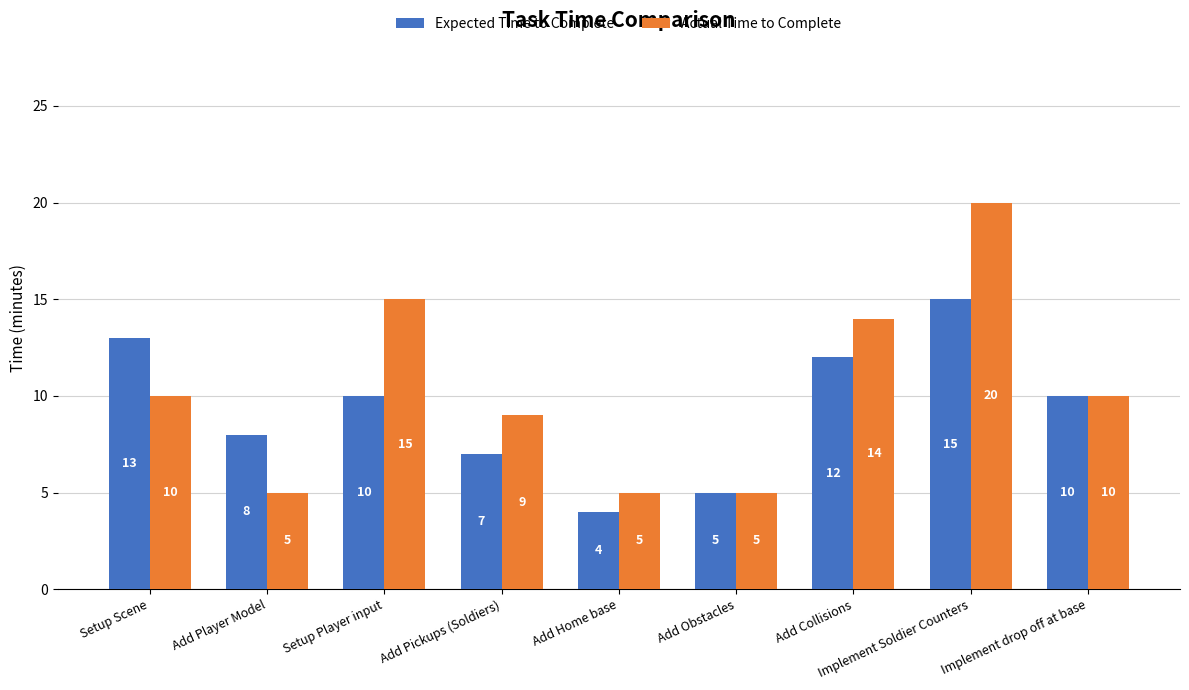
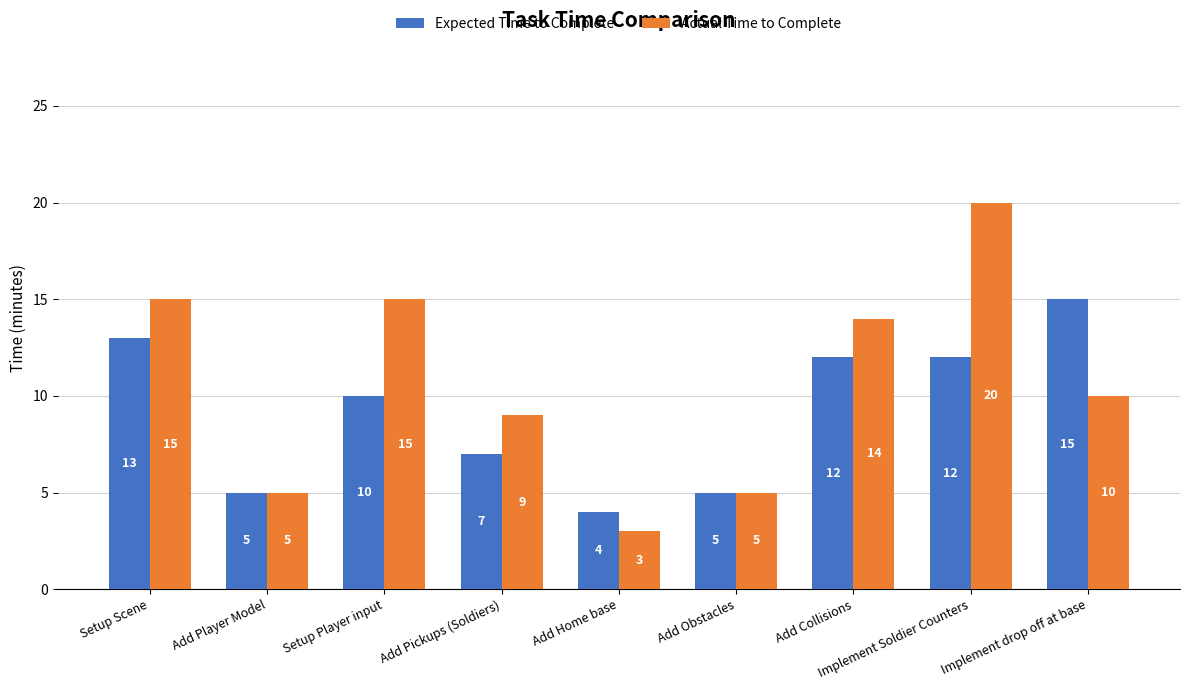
  {
    "Expected Time to Complete": {
      "Setup Scene": 13,
-     "Add Player Model": 8,
+     "Add Player Model": 5,
      "Setup Player input": 10,
      "Add Pickups (Soldiers)": 7,
      "Add Home base": 4,
      "Add Obstacles": 5,
      "Add Collisions": 12,
-     "Implement Soldier Counters": 15,
-     "Implement drop off at base": 10
+     "Implement Soldier Counters": 12,
+     "Implement drop off at base": 15
    },
    "Actual Time to Complete": {
-     "Setup Scene": 10,
+     "Setup Scene": 15,
      "Add Player Model": 5,
      "Setup Player input": 15,
      "Add Pickups (Soldiers)": 9,
-     "Add Home base": 5,
+     "Add Home base": 3,
      "Add Obstacles": 5,
      "Add Collisions": 14,
      "Implement Soldier Counters": 20,
      "Implement drop off at base": 10
    }
  }
